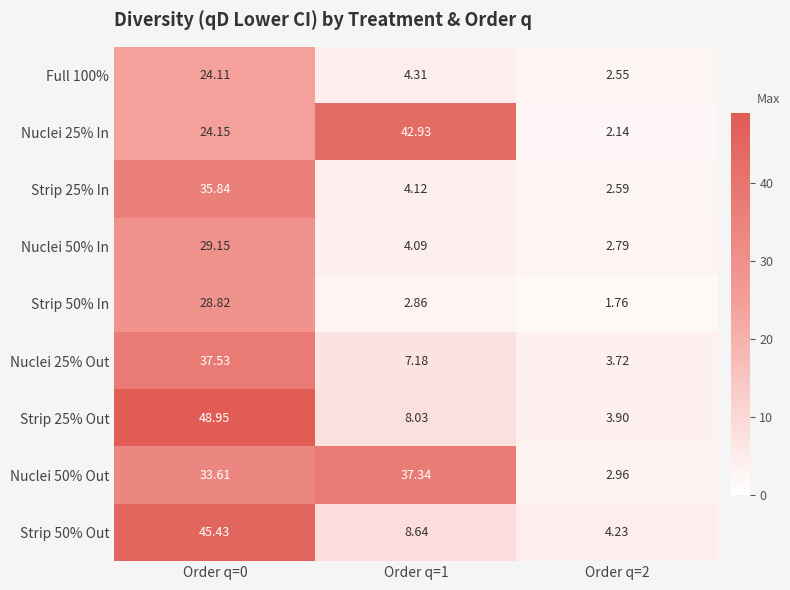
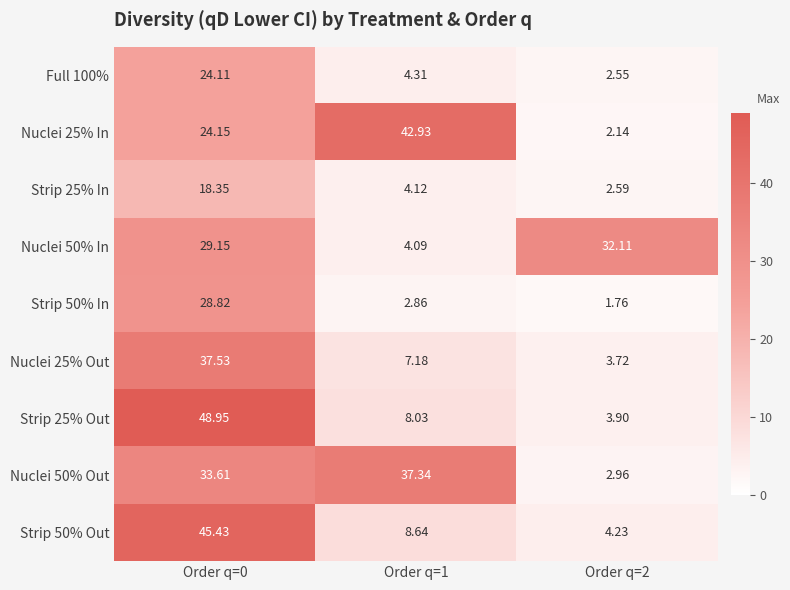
  {
    "Full 100%": {
      "Order q=0": 24.11,
      "Order q=1": 4.31,
      "Order q=2": 2.55
    },
    "Nuclei 25% In": {
      "Order q=0": 24.15,
      "Order q=1": 42.93,
      "Order q=2": 2.14
    },
    "Strip 25% In": {
-     "Order q=0": 35.84,
+     "Order q=0": 18.35,
      "Order q=1": 4.12,
      "Order q=2": 2.59
    },
    "Nuclei 50% In": {
      "Order q=0": 29.15,
      "Order q=1": 4.09,
-     "Order q=2": 2.79
+     "Order q=2": 32.11
    },
    "Strip 50% In": {
      "Order q=0": 28.82,
      "Order q=1": 2.86,
      "Order q=2": 1.76
    },
    "Nuclei 25% Out": {
      "Order q=0": 37.53,
      "Order q=1": 7.18,
      "Order q=2": 3.72
    },
    "Strip 25% Out": {
      "Order q=0": 48.95,
      "Order q=1": 8.03,
      "Order q=2": 3.90
    },
    "Nuclei 50% Out": {
      "Order q=0": 33.61,
      "Order q=1": 37.34,
      "Order q=2": 2.96
    },
    "Strip 50% Out": {
      "Order q=0": 45.43,
      "Order q=1": 8.64,
      "Order q=2": 4.23
    }
  }
